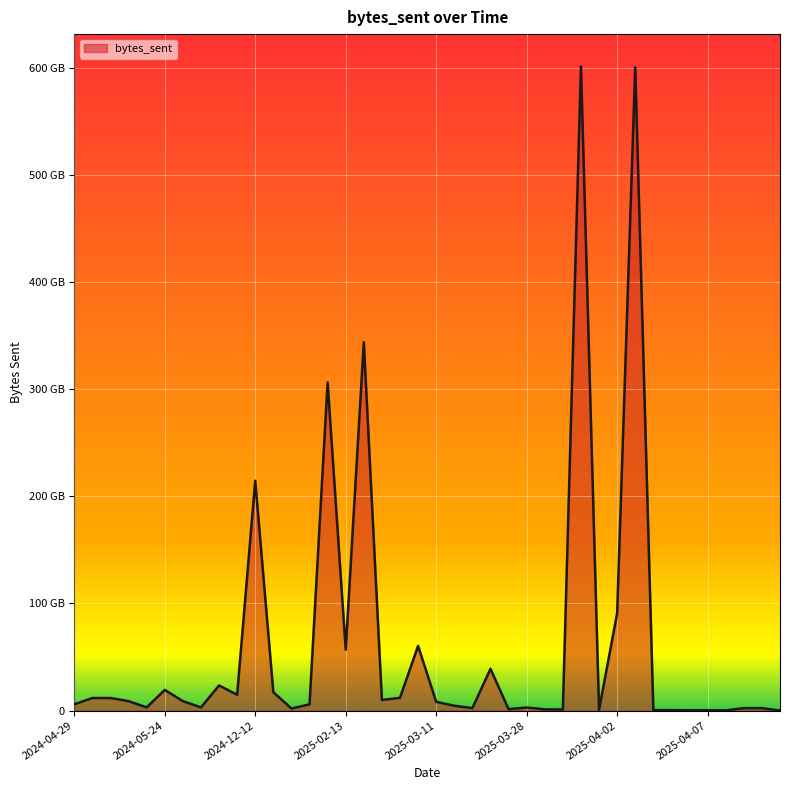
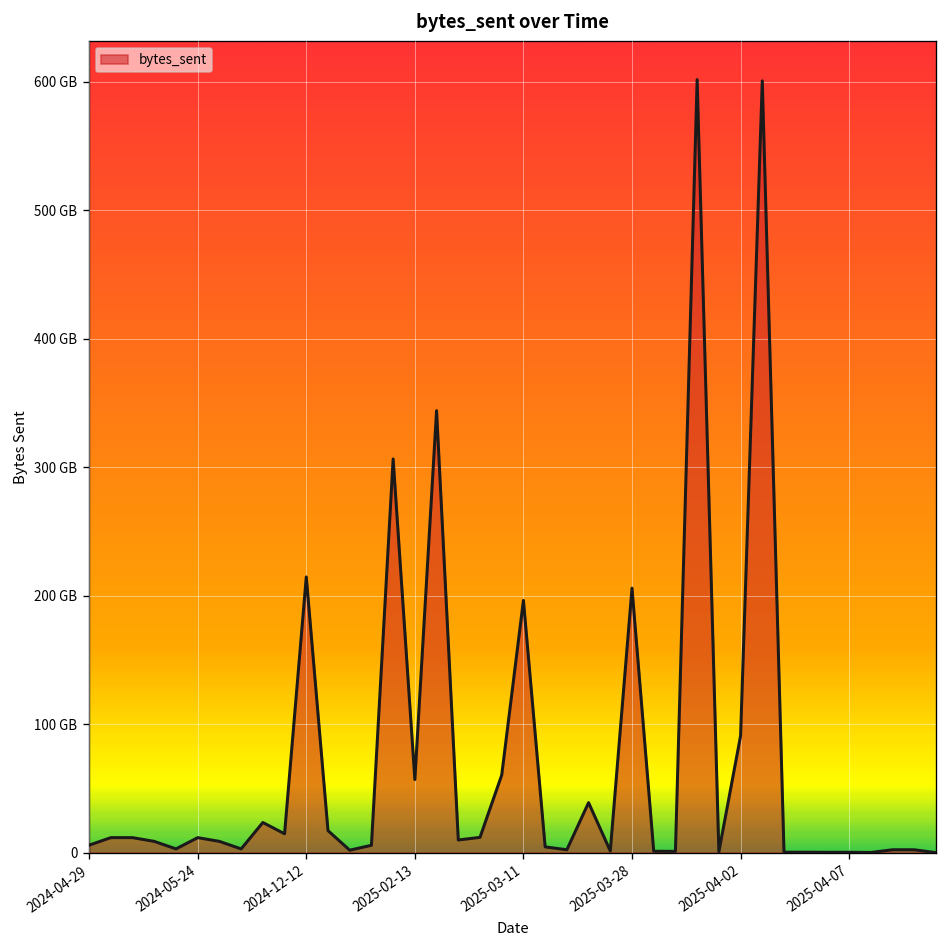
  {
    "2024-04-29": "6 GB",
-   "2024-05-24": "19 GB",
+   "2024-05-24": "12 GB",
    "2024-12-12": "215 GB",
    "2025-02-13": "57 GB",
-   "2025-03-11": "8 GB",
-   "2025-03-28": "3 GB",
+   "2025-03-11": "196 GB",
+   "2025-03-28": "206 GB",
    "2025-04-02": "91 GB",
    "2025-04-07": "0 GB"
  }
